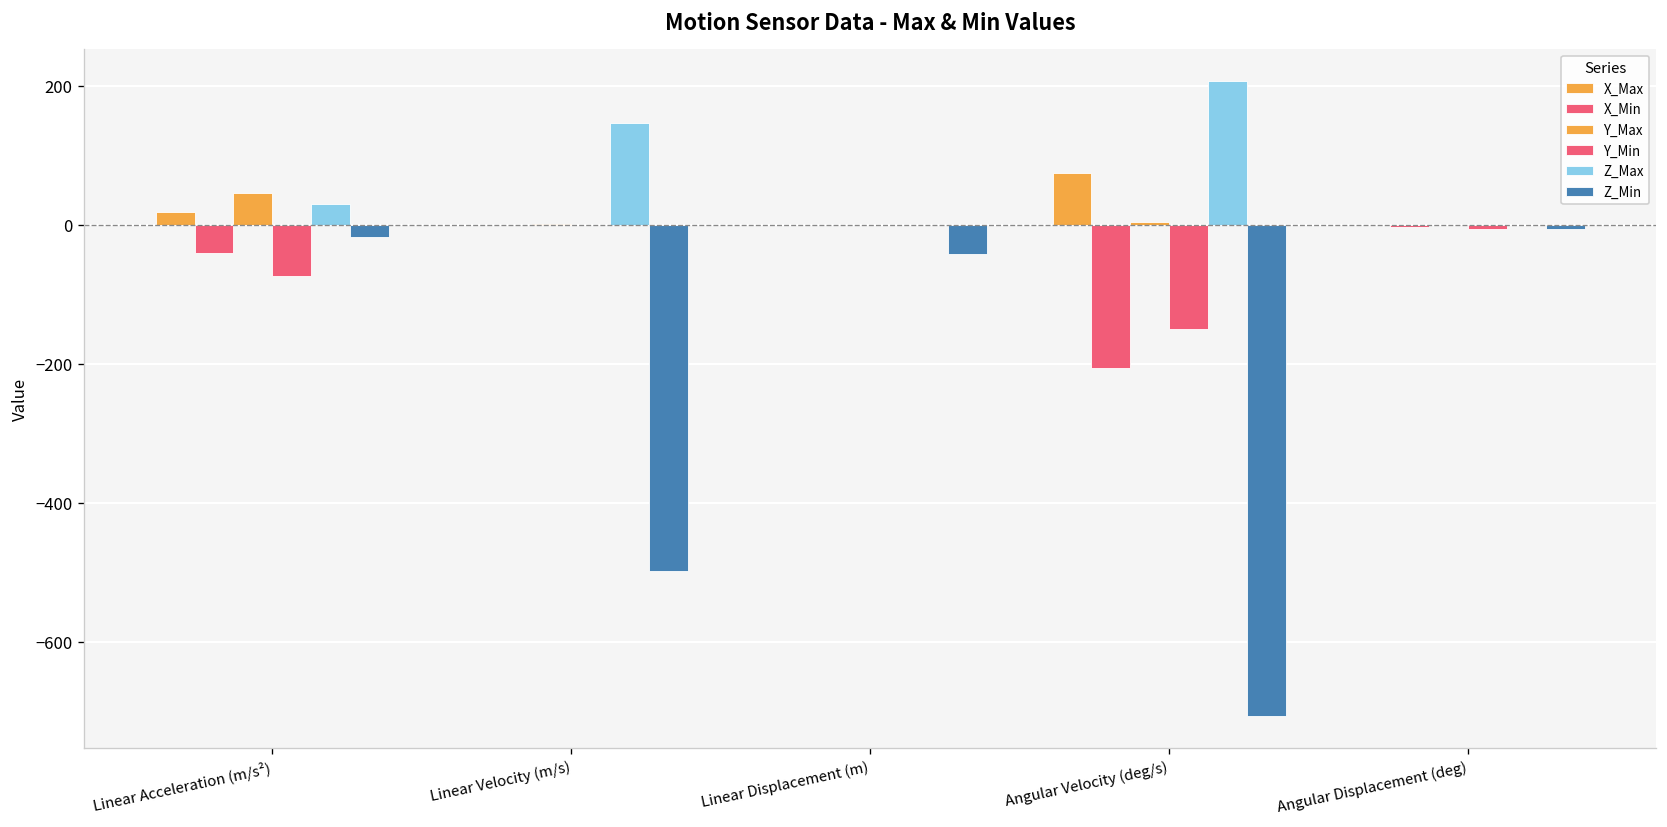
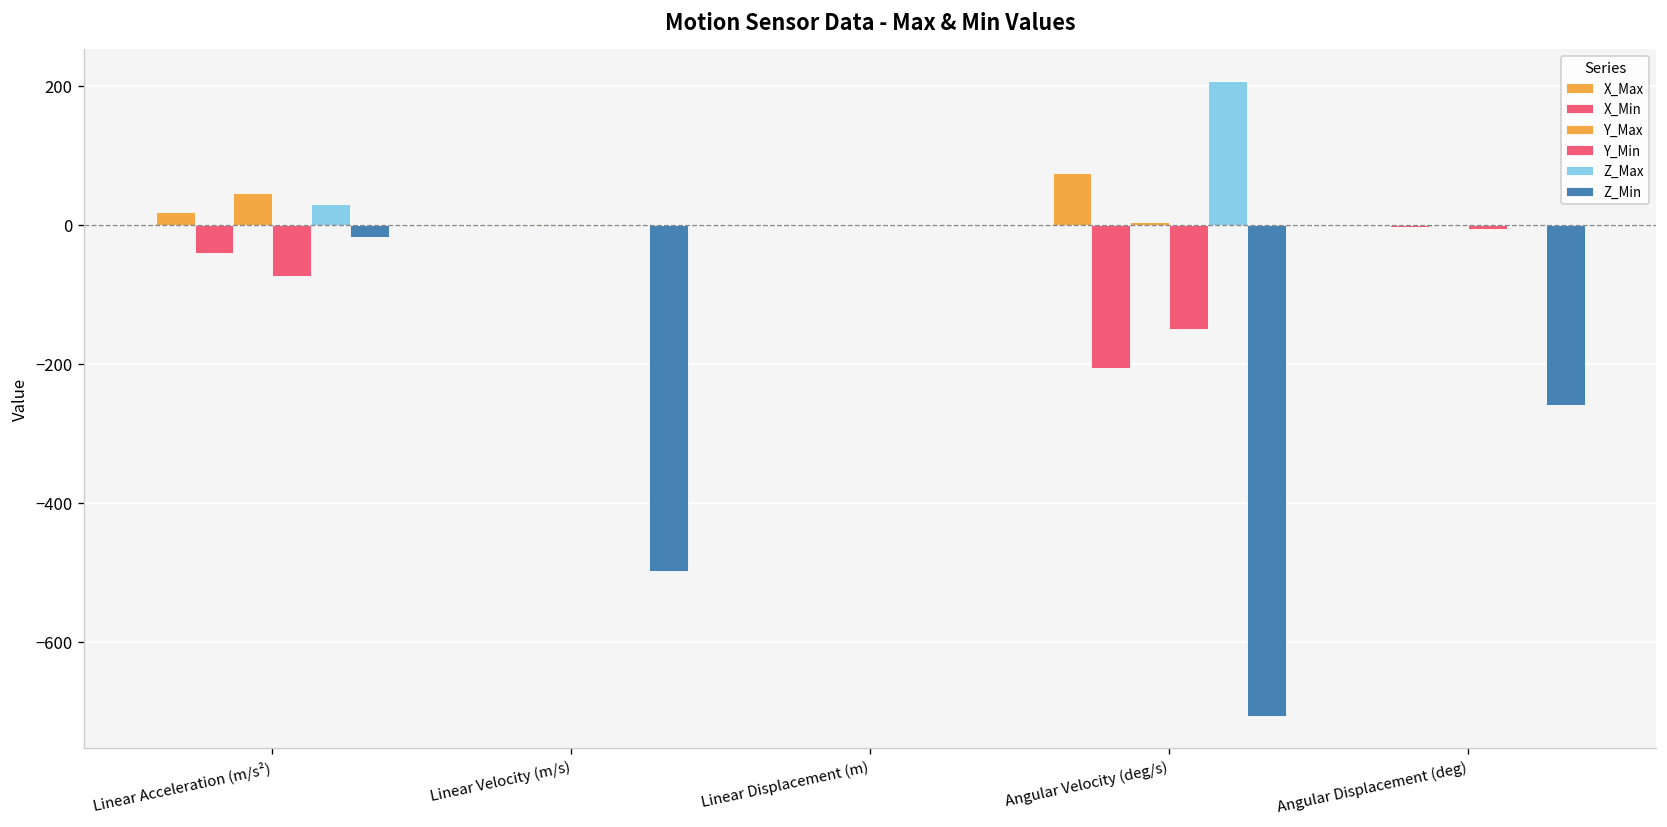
  {
    "Z_Max": {
      "Linear Acceleration (m/s²)": 30,
-     "Linear Velocity (m/s)": 150,
+     "Linear Velocity (m/s)": 0,
      "Angular Velocity (deg/s)": 210
    },
    "Z_Min": {
      "Linear Acceleration (m/s²)": -20,
      "Linear Velocity (m/s)": -500,
-     "Linear Displacement (m)": -40,
+     "Linear Displacement (m)": 0,
      "Angular Velocity (deg/s)": -710,
-     "Angular Displacement (deg)": -10
+     "Angular Displacement (deg)": -260
    }
  }
